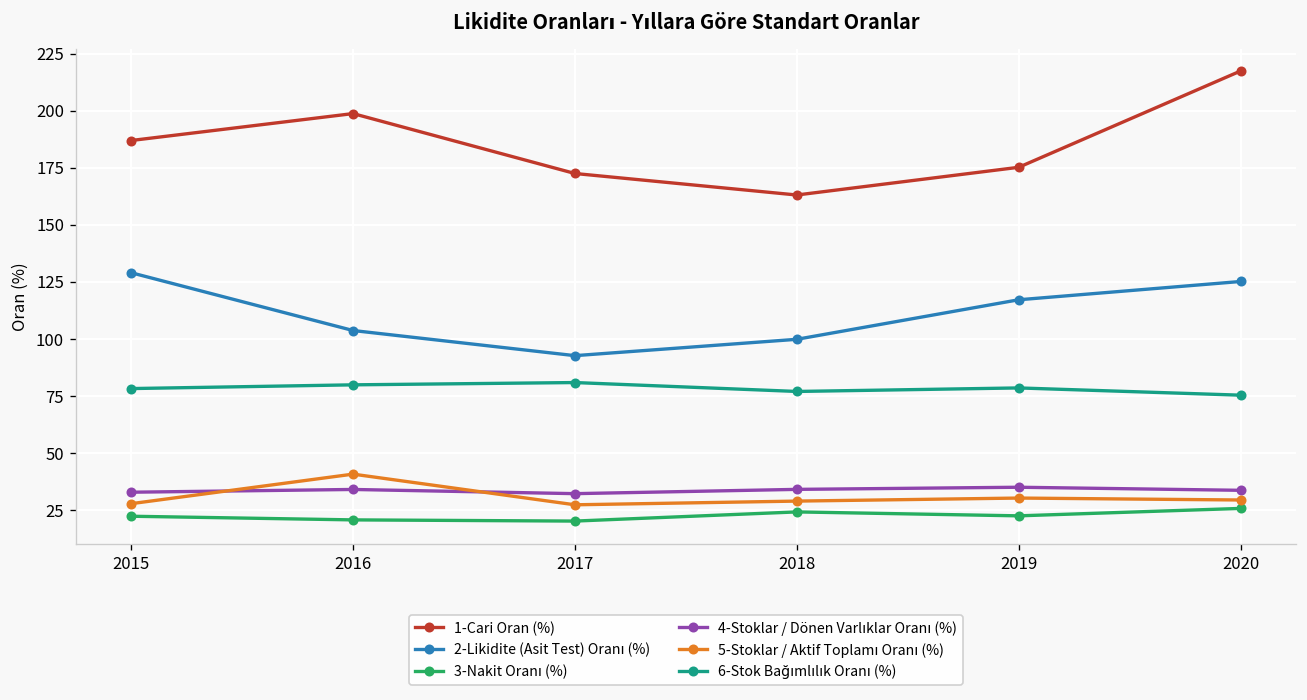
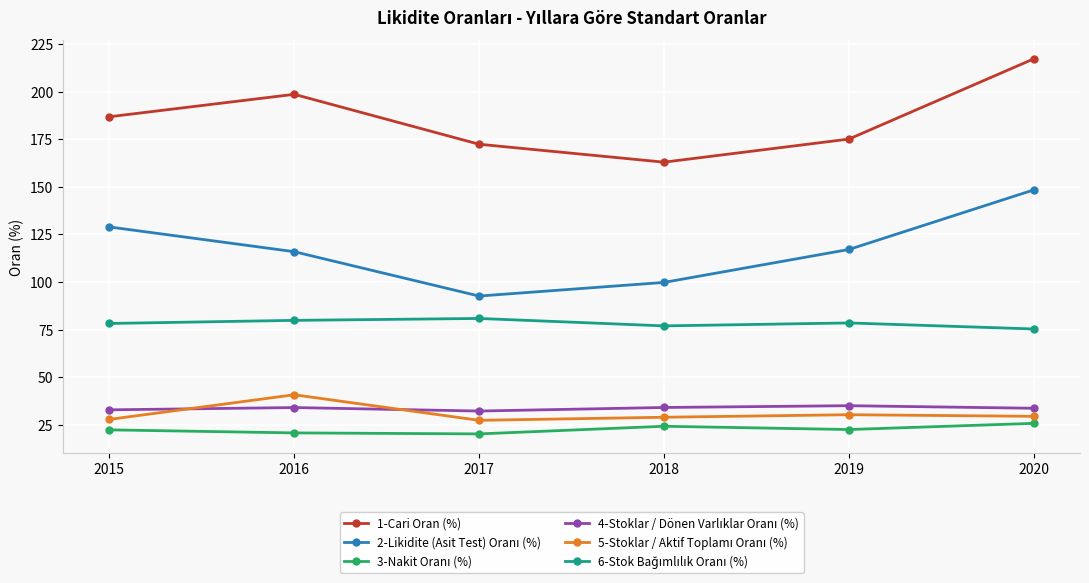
  {
    "1-Cari Oran (%)": {
      "2015": 187,
      "2016": 199,
      "2017": 172,
      "2018": 163,
      "2019": 175,
      "2020": 217
    },
    "2-Likidite (Asit Test) Oranı (%)": {
      "2015": 129,
-     "2016": 104,
+     "2016": 116,
      "2017": 93,
      "2018": 100,
      "2019": 117,
-     "2020": 125
+     "2020": 148
    },
    "4-Stoklar / Dönen Varlıklar Oranı (%)": {
      "2015": 33,
      "2016": 34,
      "2017": 32,
      "2018": 34,
      "2019": 35,
      "2020": 34
    },
    "5-Stoklar / Aktif Toplamı Oranı (%)": {
      "2015": 28,
      "2016": 41,
      "2017": 27,
      "2018": 29,
      "2019": 30,
      "2020": 29
    }
  }
